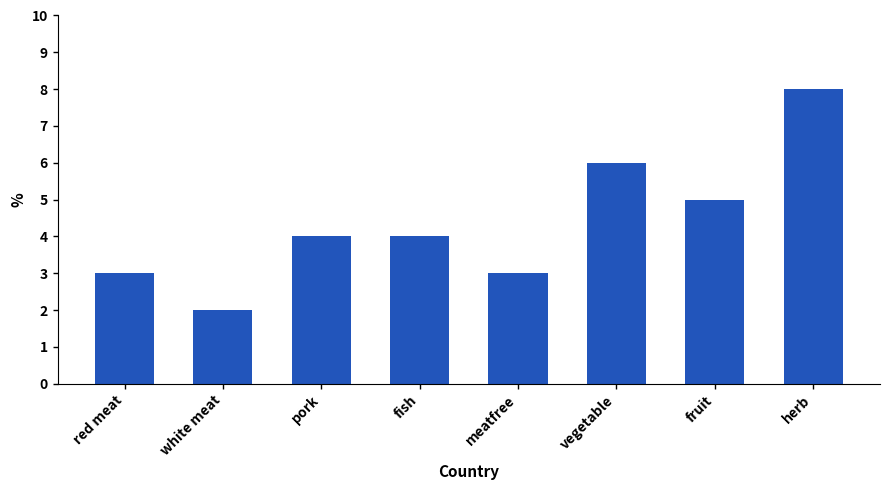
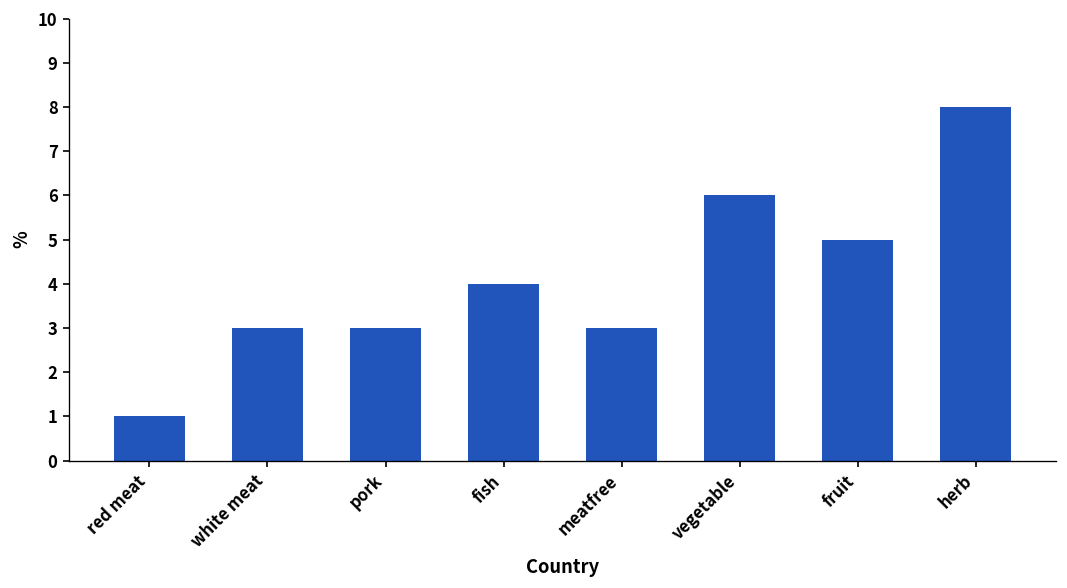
  {
-   "red meat": 3,
-   "white meat": 2,
-   "pork": 4,
+   "red meat": 1,
+   "white meat": 3,
+   "pork": 3,
    "fish": 4,
    "meatfree": 3,
    "vegetable": 6,
    "fruit": 5,
    "herb": 8
  }
